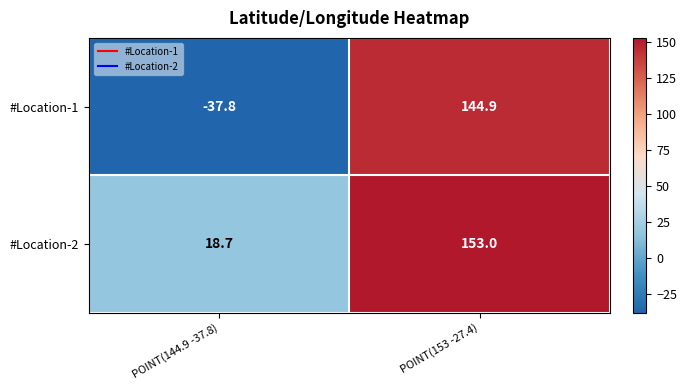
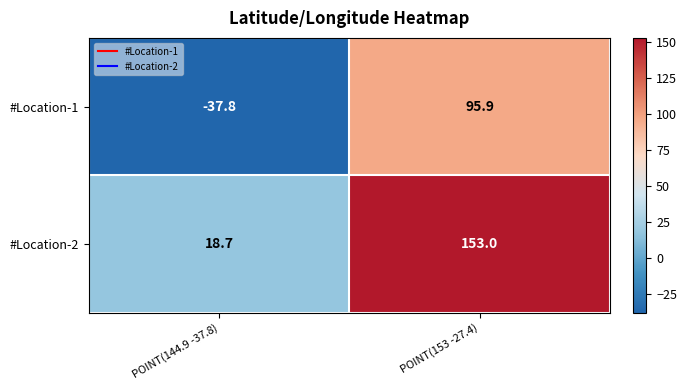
  {
    "#Location-1": {
      "POINT(144.9 -37.8)": -37.8,
-     "POINT(153 -27.4)": 144.9
+     "POINT(153 -27.4)": 95.9
    },
    "#Location-2": {
      "POINT(144.9 -37.8)": 18.7,
      "POINT(153 -27.4)": 153.0
    }
  }
